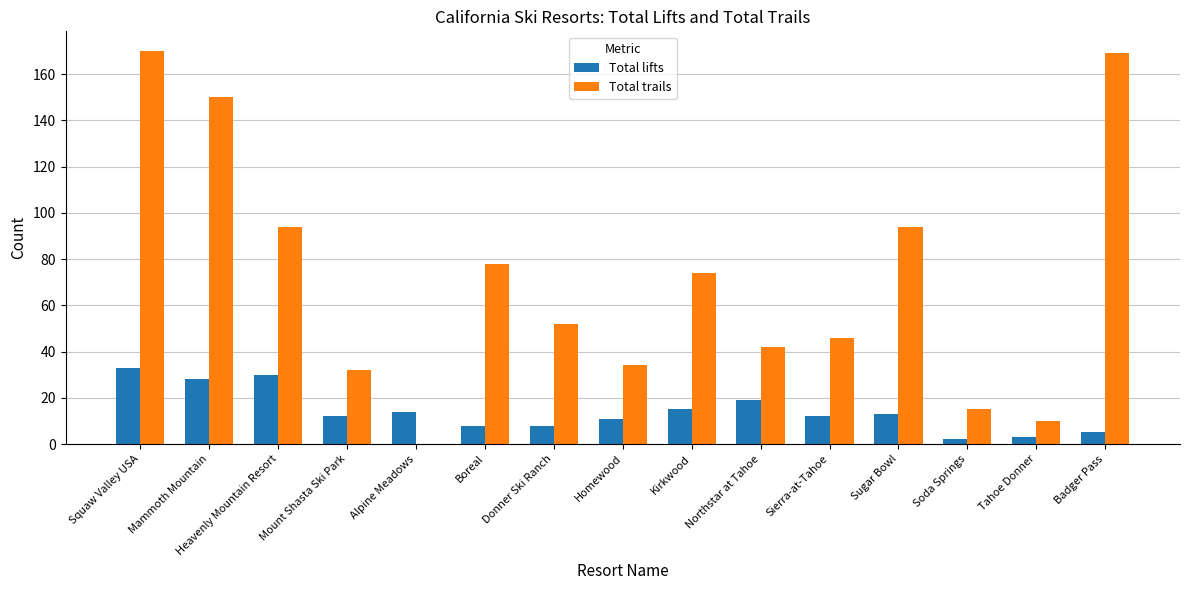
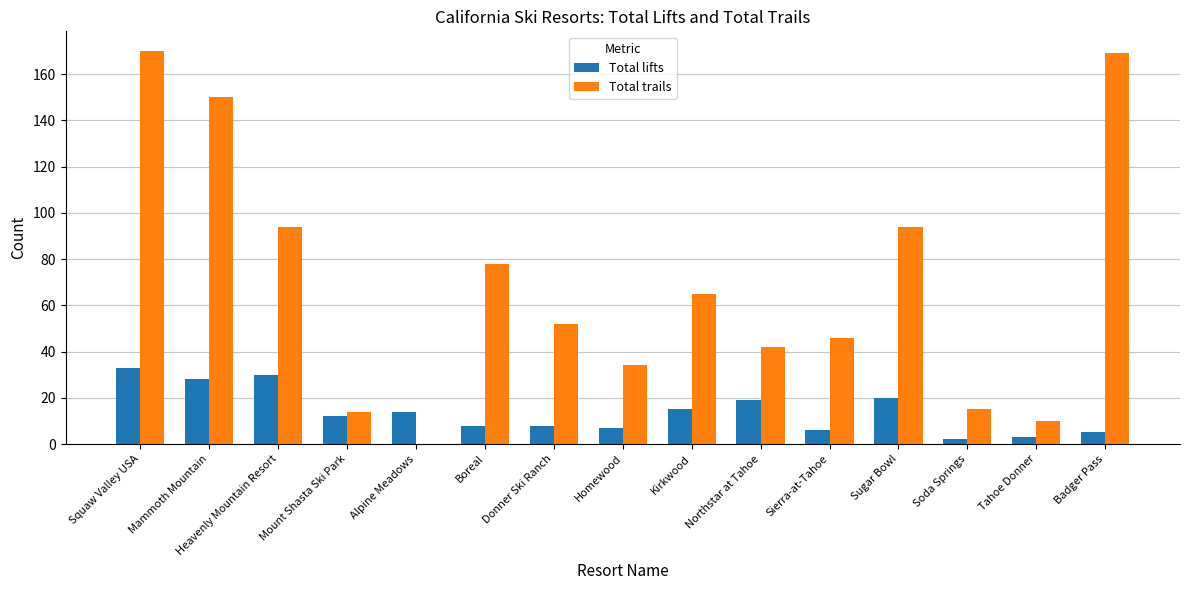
  {
    "Total lifts": {
      "Squaw Valley USA": 33,
      "Mammoth Mountain": 28,
      "Heavenly Mountain Resort": 30,
      "Mount Shasta Ski Park": 12,
      "Alpine Meadows": 14,
      "Boreal": 8,
      "Donner Ski Ranch": 8,
-     "Homewood": 11,
+     "Homewood": 7,
      "Kirkwood": 15,
      "Northstar at Tahoe": 19,
-     "Sierra-at-Tahoe": 12,
-     "Sugar Bowl": 13,
+     "Sierra-at-Tahoe": 6,
+     "Sugar Bowl": 20,
      "Soda Springs": 2,
      "Tahoe Donner": 3,
      "Badger Pass": 5
    },
    "Total trails": {
      "Squaw Valley USA": 170,
      "Mammoth Mountain": 150,
      "Heavenly Mountain Resort": 94,
-     "Mount Shasta Ski Park": 32,
+     "Mount Shasta Ski Park": 14,
      "Alpine Meadows": 0,
      "Boreal": 78,
      "Donner Ski Ranch": 52,
      "Homewood": 34,
-     "Kirkwood": 74,
+     "Kirkwood": 65,
      "Northstar at Tahoe": 42,
      "Sierra-at-Tahoe": 46,
      "Sugar Bowl": 94,
      "Soda Springs": 15,
      "Tahoe Donner": 10,
      "Badger Pass": 169
    }
  }
